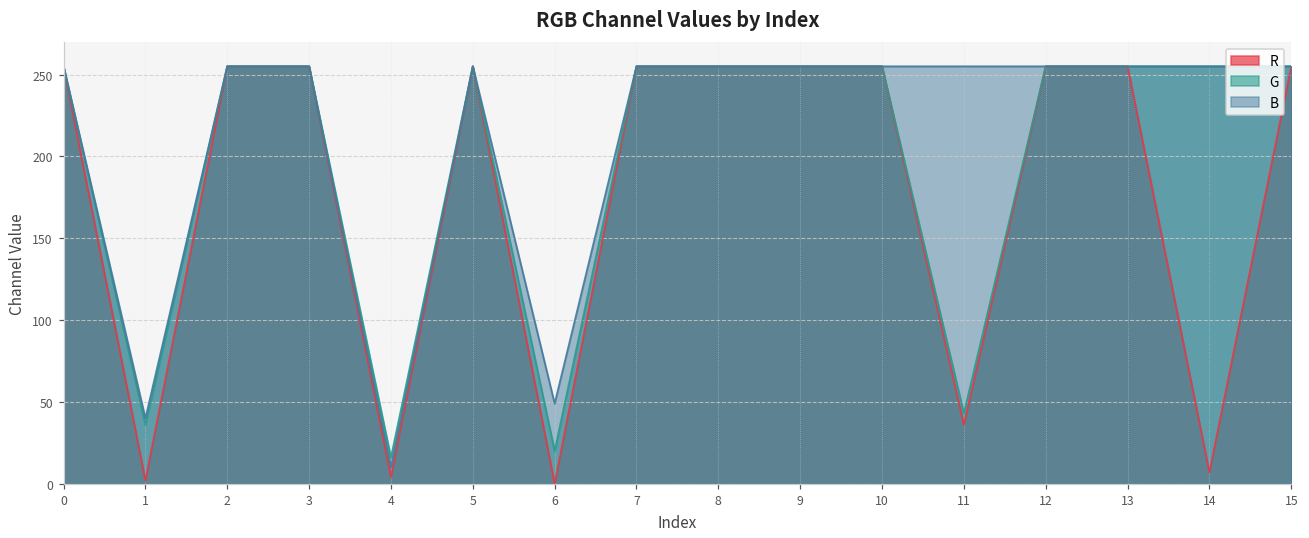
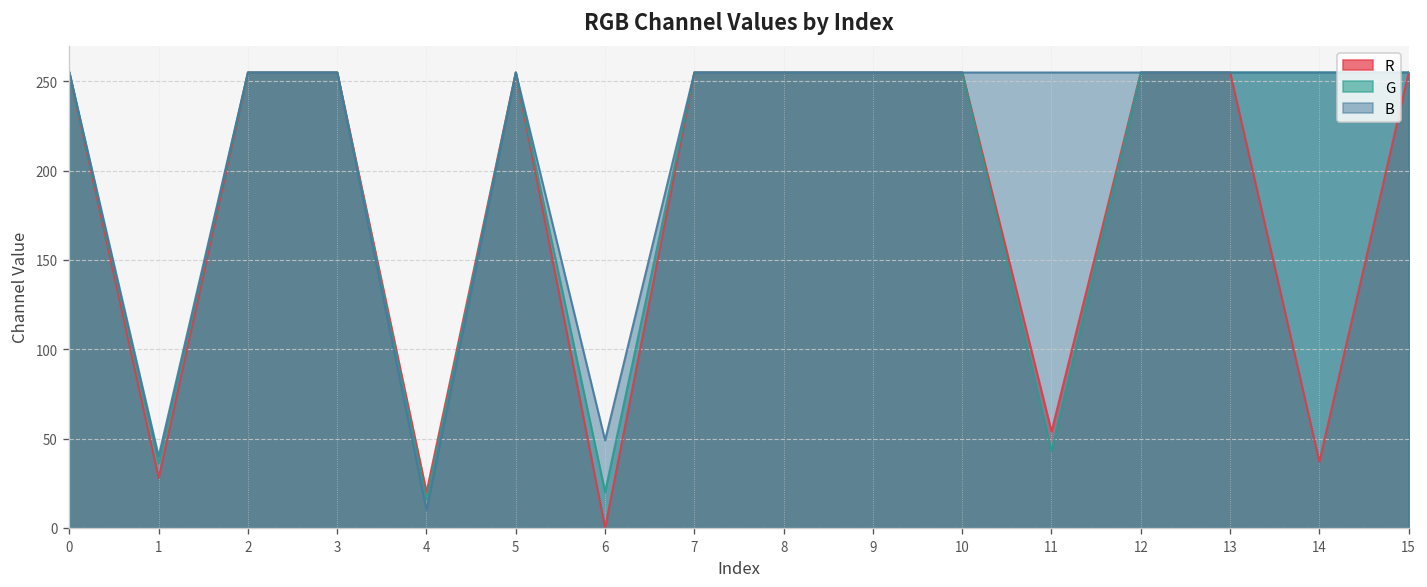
  {
    "R": {
-     "1": 2,
-     "4": 4,
+     "1": 28,
+     "4": 20,
      "6": 0,
-     "11": 36,
-     "14": 7
+     "11": 54,
+     "14": 37
    }
  }
